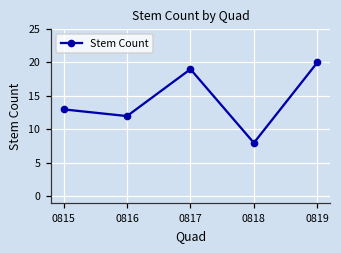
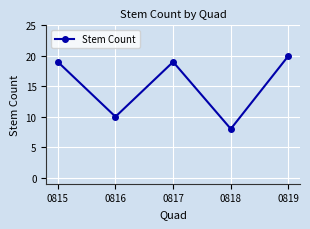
  {
-   "0815": 13,
-   "0816": 12,
+   "0815": 19,
+   "0816": 10,
    "0817": 19,
    "0818": 8,
    "0819": 20
  }
